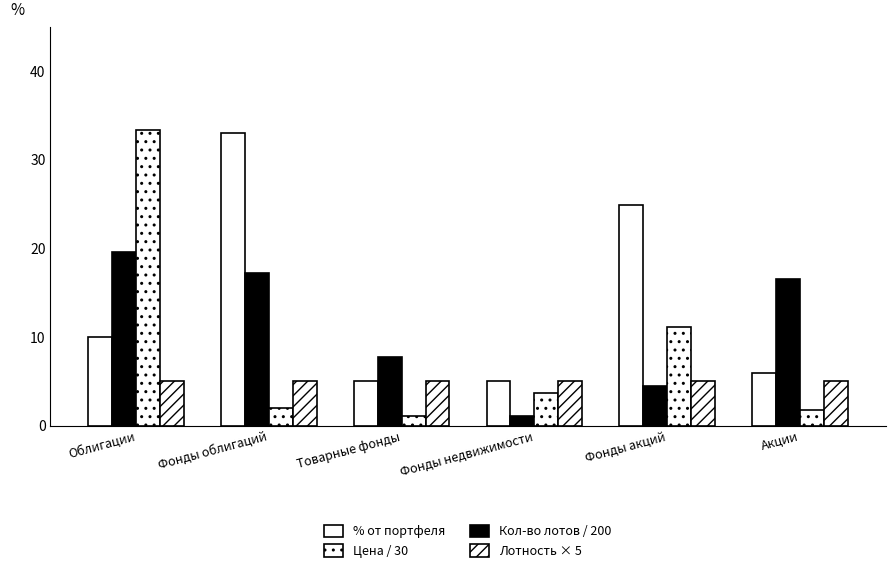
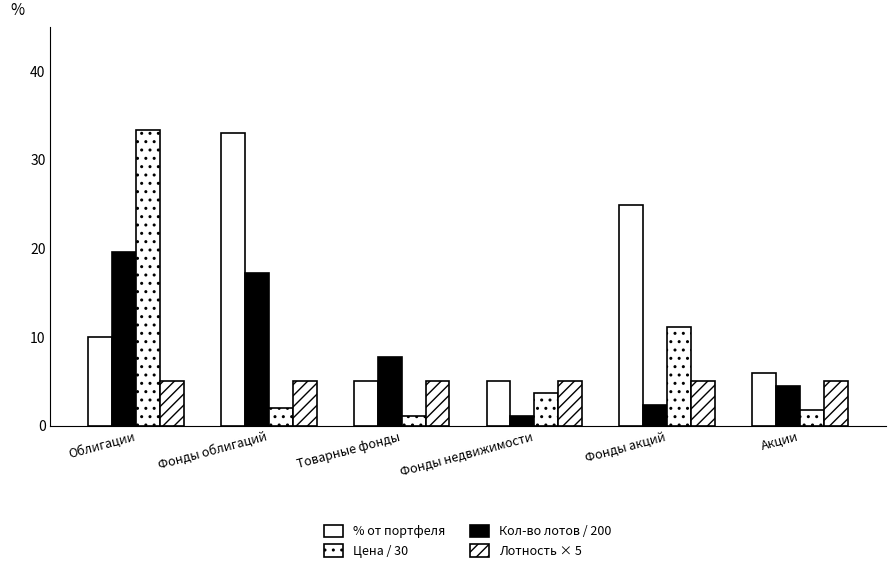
  {
    "Кол-во лотов / 200": {
      "Облигации": 20,
      "Фонды облигаций": 17,
      "Товарные фонды": 8,
      "Фонды недвижимости": 1,
-     "Фонды акций": 4,
-     "Акции": 17
+     "Фонды акций": 2,
+     "Акции": 4
    }
  }
